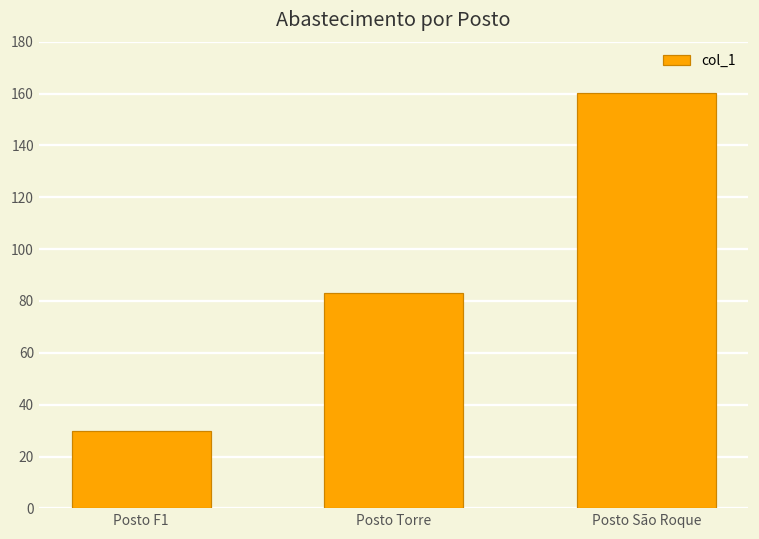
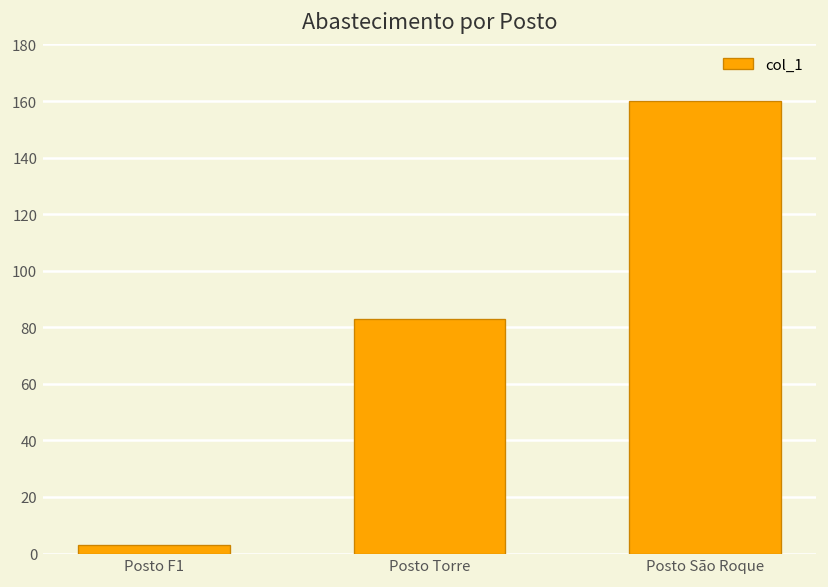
  {
-   "Posto F1": 30,
+   "Posto F1": 3,
    "Posto Torre": 83,
    "Posto São Roque": 160
  }
